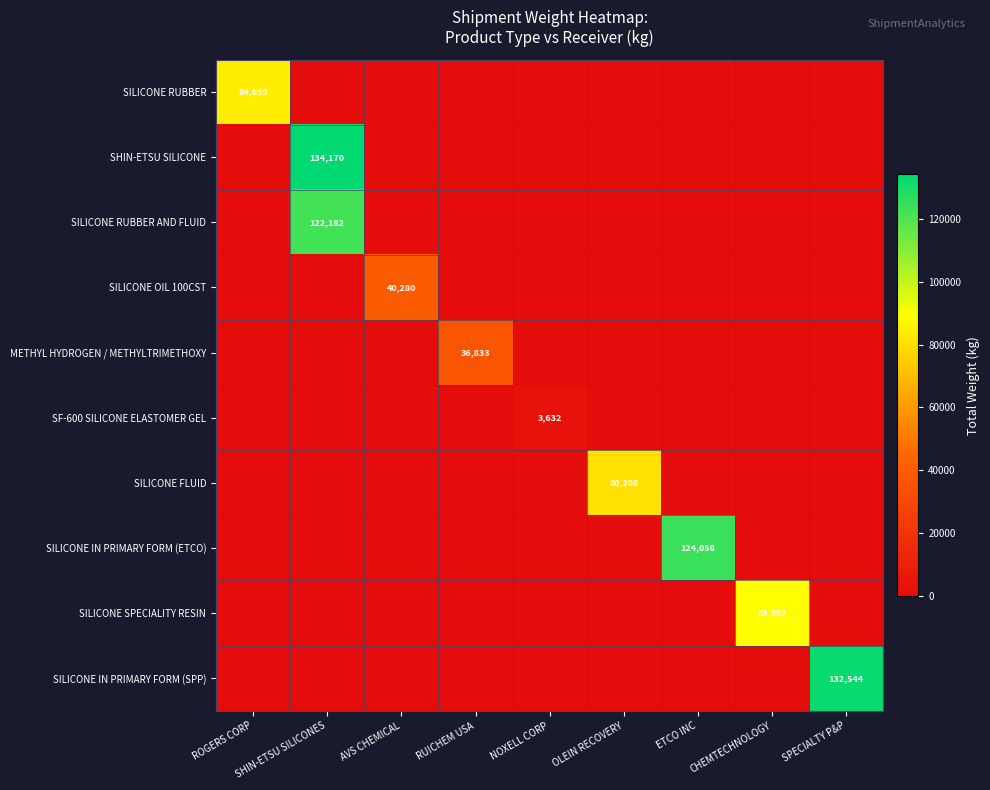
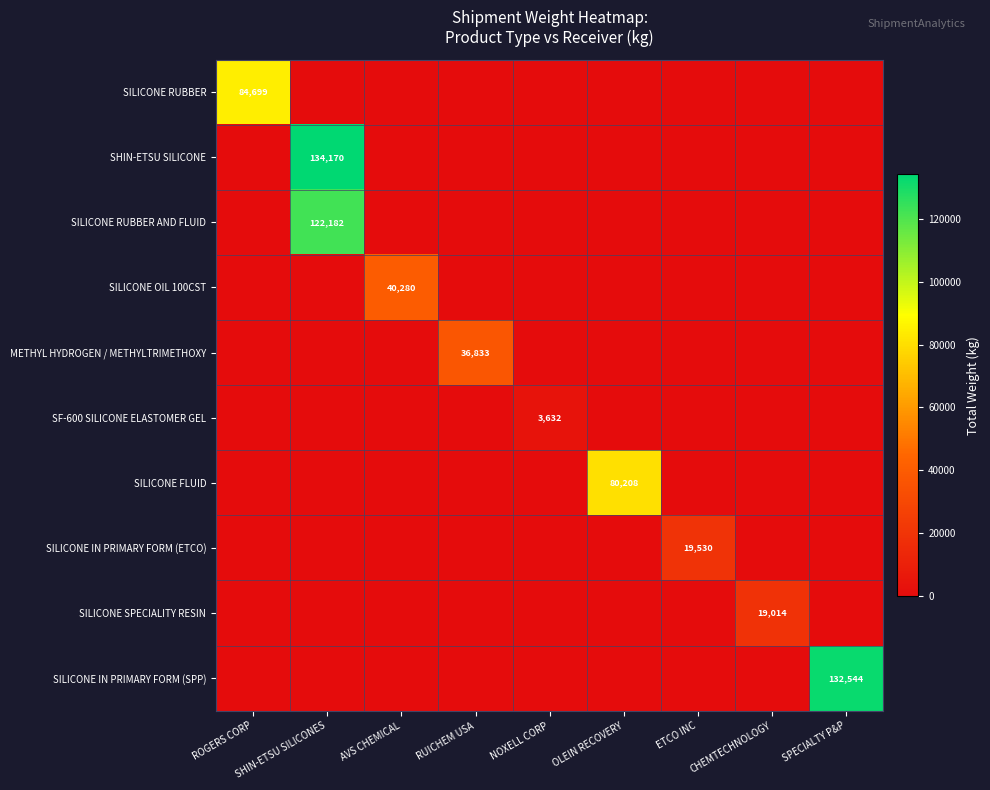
  {
    "SILICONE RUBBER": {
      "ROGERS CORP": "84,699"
    },
    "SHIN-ETSU SILICONE": {
      "SHIN-ETSU SILICONES": "134,170"
    },
    "SILICONE RUBBER AND FLUID": {
      "SHIN-ETSU SILICONES": "122,182"
    },
    "SILICONE OIL 100CST": {
      "AVS CHEMICAL": "40,280"
    },
    "METHYL HYDROGEN / METHYLTRIMETHOXY": {
      "RUICHEM USA": "36,833"
    },
    "SF-600 SILICONE ELASTOMER GEL": {
      "NOXELL CORP": "3,632"
    },
    "SILICONE FLUID": {
      "OLEIN RECOVERY": "80,208"
    },
    "SILICONE IN PRIMARY FORM (ETCO)": {
-     "ETCO INC": "124,058"
+     "ETCO INC": "19,530"
    },
    "SILICONE SPECIALITY RESIN": {
-     "CHEMTECHNOLOGY": "89,052"
+     "CHEMTECHNOLOGY": "19,014"
    },
    "SILICONE IN PRIMARY FORM (SPP)": {
      "SPECIALTY P&P": "132,544"
    }
  }
